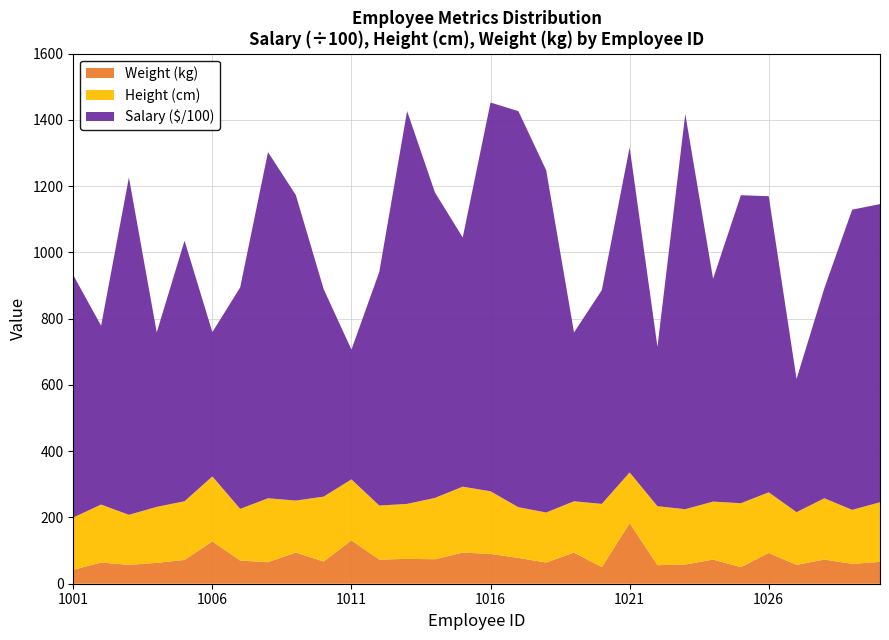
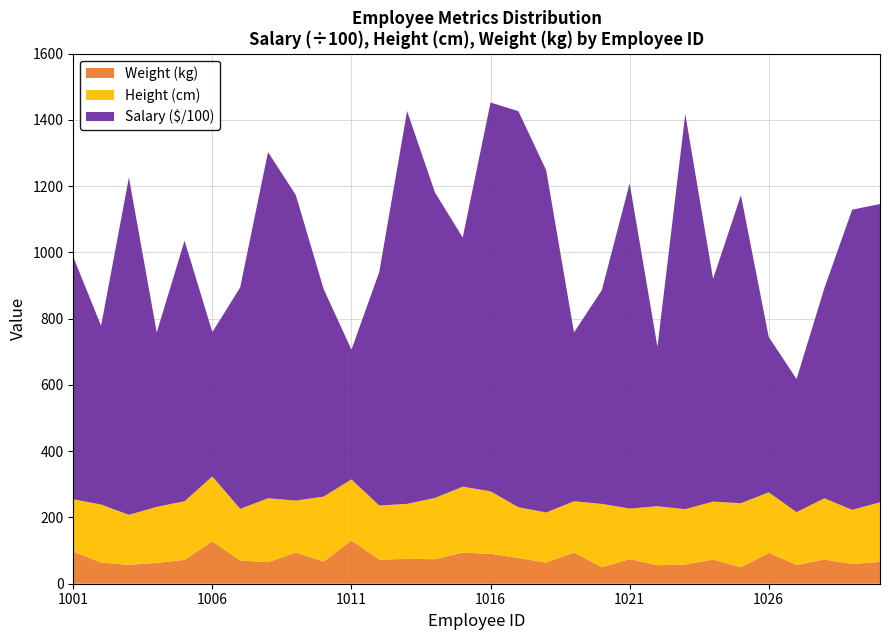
  {
    "Weight (kg)": {
-     "1001": 40,
+     "1001": 100,
      "1006": 130,
      "1011": 130,
      "1016": 90,
-     "1021": 180,
+     "1021": 70,
      "1026": 90
    },
    "Height (cm)": {
      "1001": 160,
      "1006": 200,
      "1011": 180,
      "1016": 190,
      "1021": 150,
      "1026": 180
    },
    "Salary ($/100)": {
      "1001": 730,
      "1006": 440,
      "1011": 390,
      "1016": 1170,
      "1021": 980,
-     "1026": 890
+     "1026": 470
    }
  }
